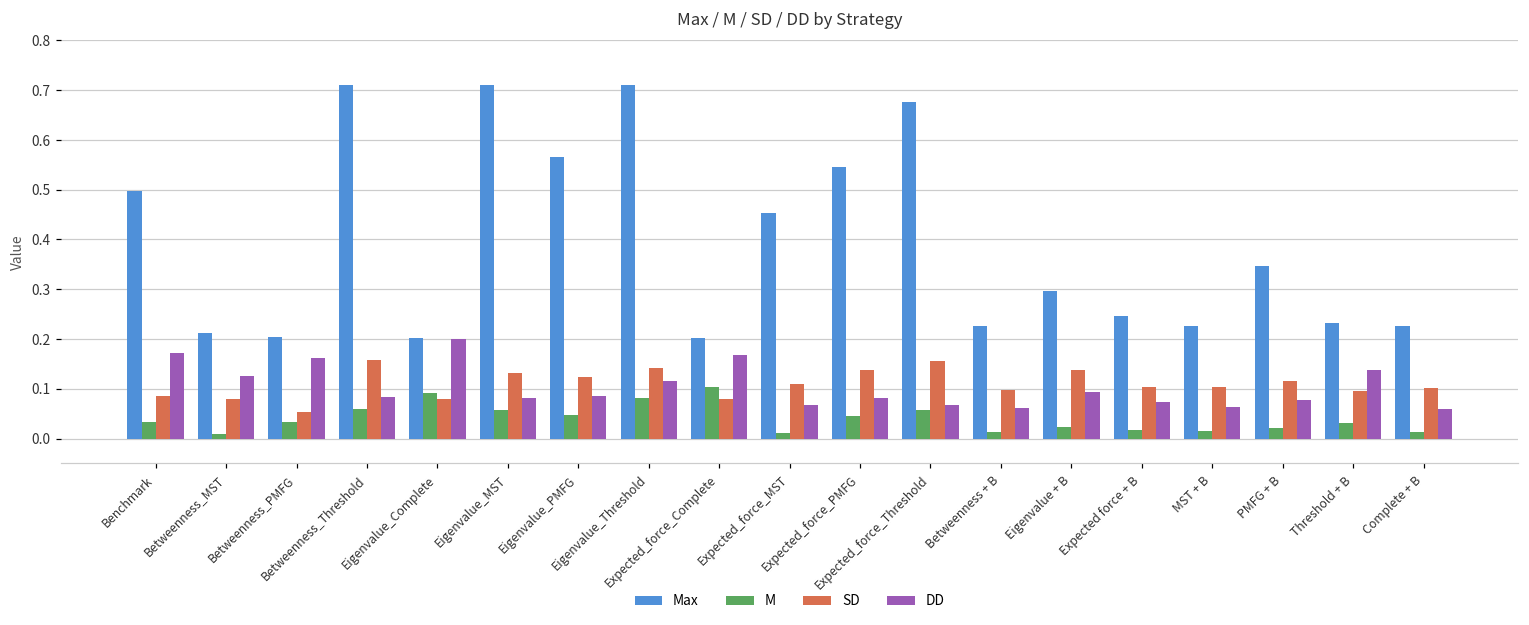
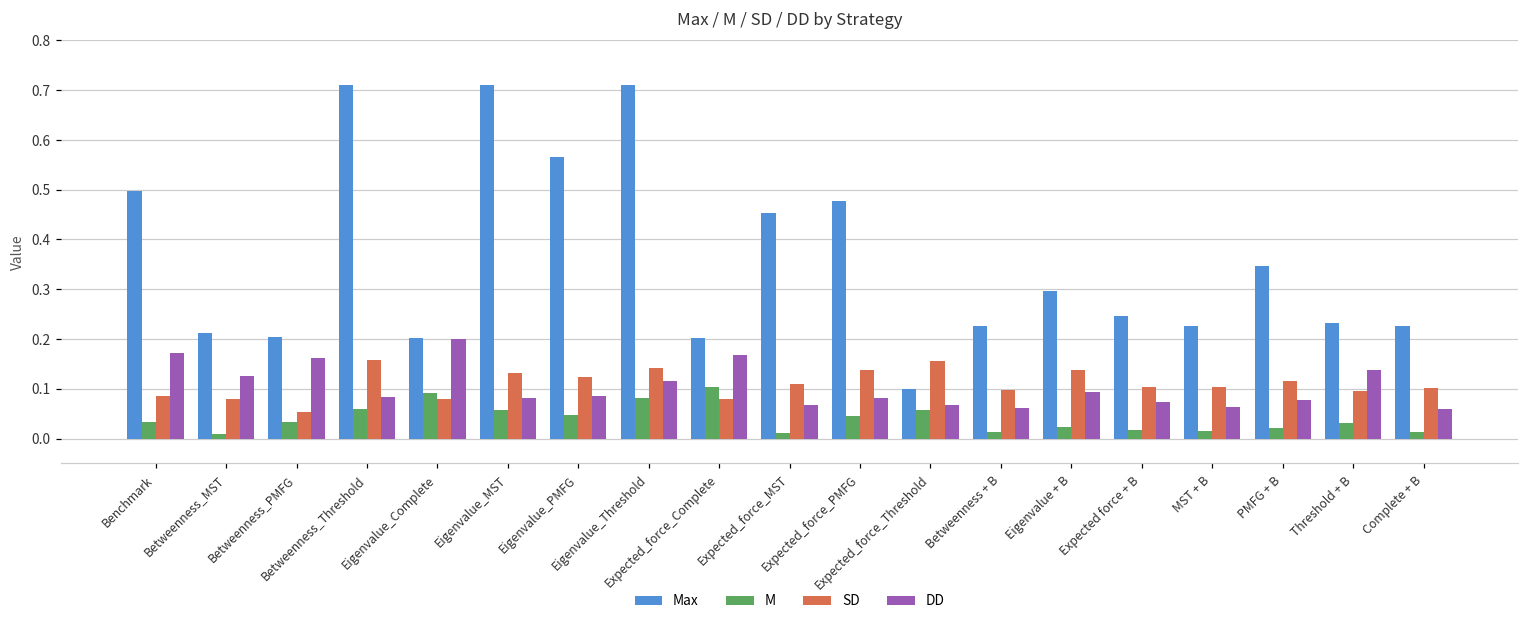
  {
    "Max": {
      "Benchmark": 0.50,
      "Betweenness_MST": 0.21,
      "Betweenness_PMFG": 0.20,
      "Betweenness_Threshold": 0.71,
      "Eigenvalue_Complete": 0.20,
      "Eigenvalue_MST": 0.71,
      "Eigenvalue_PMFG": 0.57,
      "Eigenvalue_Threshold": 0.71,
      "Expected_force_Complete": 0.20,
      "Expected_force_MST": 0.45,
-     "Expected_force_PMFG": 0.55,
-     "Expected_force_Threshold": 0.68,
+     "Expected_force_PMFG": 0.48,
+     "Expected_force_Threshold": 0.10,
      "Betweenness + B": 0.23,
      "Eigenvalue + B": 0.30,
      "Expected force + B": 0.25,
      "MST + B": 0.23,
      "PMFG + B": 0.35,
      "Threshold + B": 0.23,
      "Complete + B": 0.23
    },
    "M": {
      "Benchmark": 0.03,
      "Betweenness_MST": 0.01,
      "Betweenness_PMFG": 0.03,
      "Betweenness_Threshold": 0.06,
      "Eigenvalue_Complete": 0.09,
      "Eigenvalue_MST": 0.06,
      "Eigenvalue_PMFG": 0.05,
      "Eigenvalue_Threshold": 0.08,
      "Expected_force_Complete": 0.10,
      "Expected_force_MST": 0.01,
      "Expected_force_PMFG": 0.04,
      "Expected_force_Threshold": 0.06,
      "Betweenness + B": 0.01,
      "Eigenvalue + B": 0.02,
      "Expected force + B": 0.02,
      "MST + B": 0.01,
      "PMFG + B": 0.02,
      "Threshold + B": 0.03,
      "Complete + B": 0.01
    },
    "SD": {
      "Benchmark": 0.09,
      "Betweenness_MST": 0.08,
      "Betweenness_PMFG": 0.05,
      "Betweenness_Threshold": 0.16,
      "Eigenvalue_Complete": 0.08,
      "Eigenvalue_MST": 0.13,
      "Eigenvalue_PMFG": 0.12,
      "Eigenvalue_Threshold": 0.14,
      "Expected_force_Complete": 0.08,
      "Expected_force_MST": 0.11,
      "Expected_force_PMFG": 0.14,
      "Expected_force_Threshold": 0.16,
      "Betweenness + B": 0.10,
      "Eigenvalue + B": 0.14,
      "Expected force + B": 0.10,
      "MST + B": 0.10,
      "PMFG + B": 0.11,
      "Threshold + B": 0.09,
      "Complete + B": 0.10
    },
    "DD": {
      "Benchmark": 0.17,
      "Betweenness_MST": 0.13,
      "Betweenness_PMFG": 0.16,
      "Betweenness_Threshold": 0.08,
      "Eigenvalue_Complete": 0.20,
      "Eigenvalue_MST": 0.08,
      "Eigenvalue_PMFG": 0.09,
      "Eigenvalue_Threshold": 0.12,
      "Expected_force_Complete": 0.17,
      "Expected_force_MST": 0.07,
      "Expected_force_PMFG": 0.08,
      "Expected_force_Threshold": 0.07,
      "Betweenness + B": 0.06,
      "Eigenvalue + B": 0.09,
      "Expected force + B": 0.07,
      "MST + B": 0.06,
      "PMFG + B": 0.08,
      "Threshold + B": 0.14,
      "Complete + B": 0.06
    }
  }
